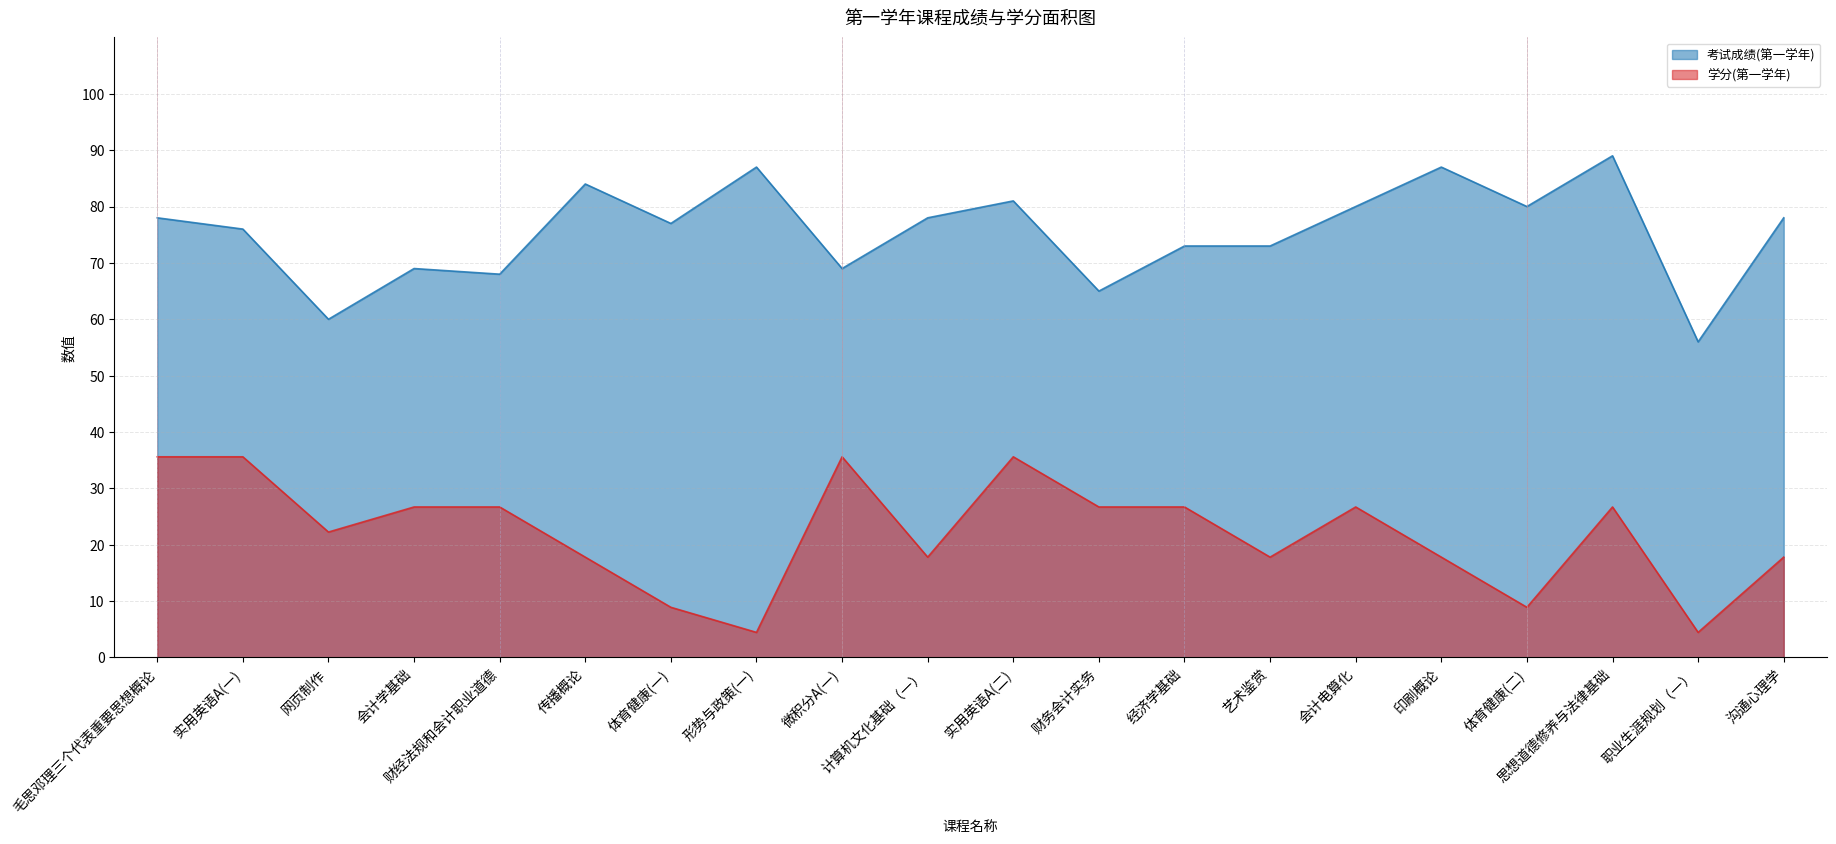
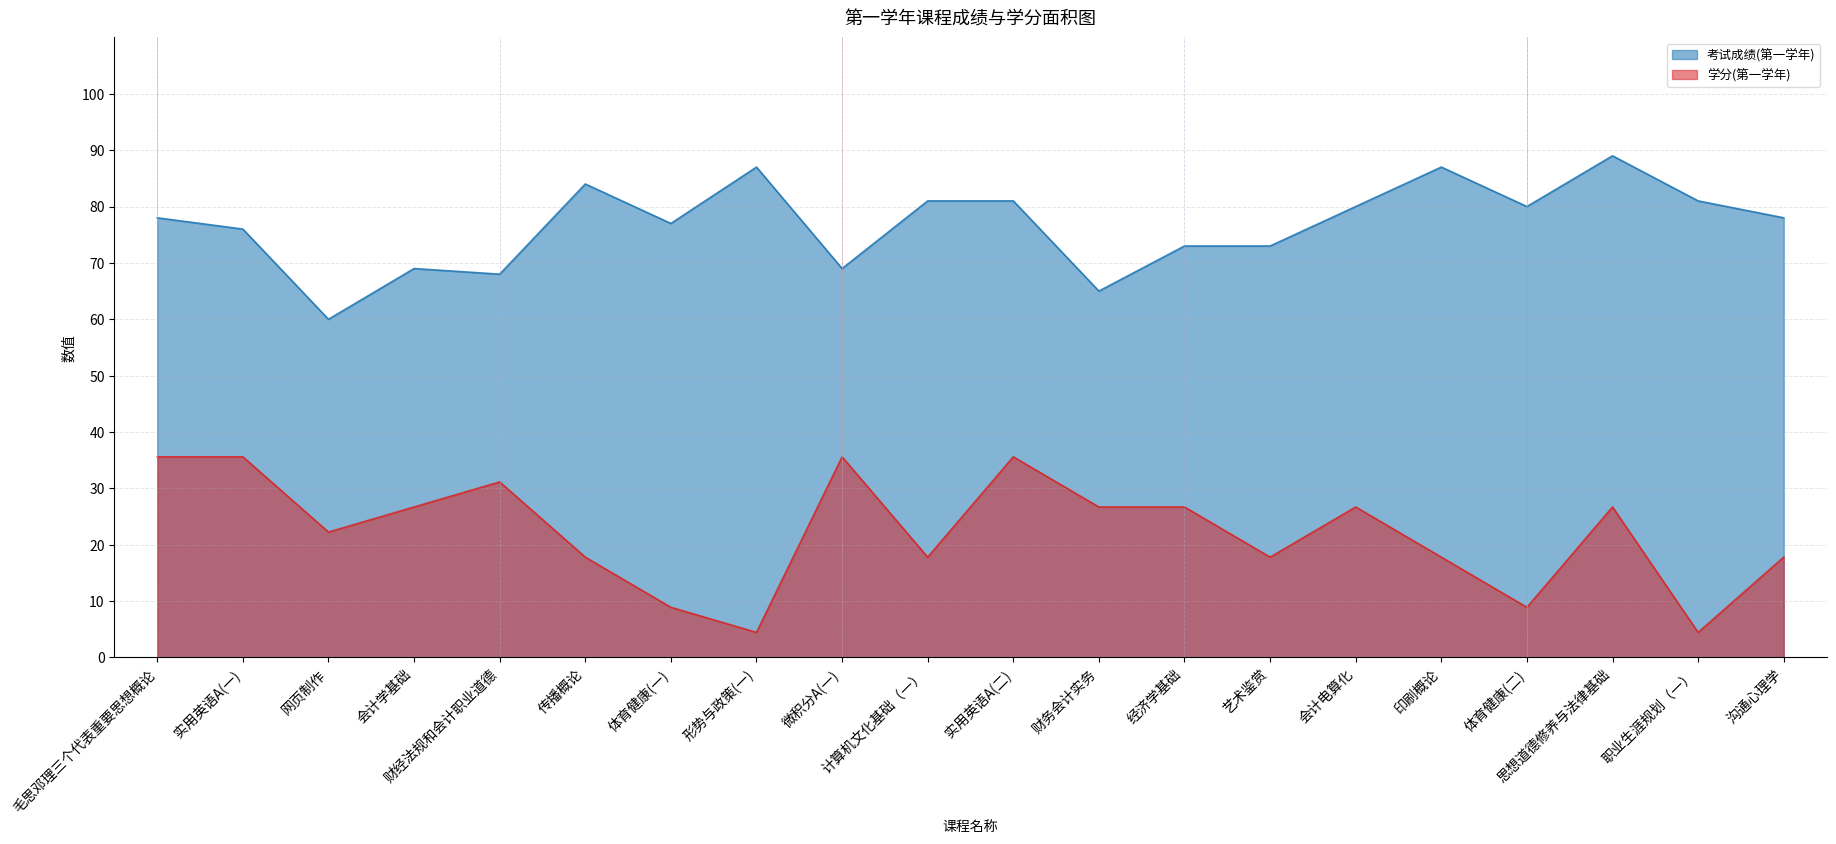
  {
    "考试成绩(第一学年)": {
      "毛思邓理三个代表重要思想概论": 78,
      "实用英语A(一)": 76,
      "网页制作": 60,
      "会计学基础": 69,
      "财经法规和会计职业道德": 68,
      "传播概论": 84,
      "体育健康(一)": 77,
      "形势与政策(一)": 87,
      "微积分A(一)": 69,
-     "计算机文化基础（一）": 78,
+     "计算机文化基础（一）": 81,
      "实用英语A(二)": 81,
      "财务会计实务": 65,
      "经济学基础": 73,
      "艺术鉴赏": 73,
      "会计电算化": 80,
      "印刷概论": 87,
      "体育健康(二)": 80,
      "思想道德修养与法律基础": 89,
-     "职业生涯规划（一）": 56,
+     "职业生涯规划（一）": 81,
      "沟通心理学": 78
    },
    "学分(第一学年)": {
      "毛思邓理三个代表重要思想概论": 36,
      "实用英语A(一)": 36,
      "网页制作": 22,
      "会计学基础": 27,
-     "财经法规和会计职业道德": 27,
+     "财经法规和会计职业道德": 31,
      "传播概论": 18,
      "体育健康(一)": 9,
      "形势与政策(一)": 4,
      "微积分A(一)": 36,
      "计算机文化基础（一）": 18,
      "实用英语A(二)": 36,
      "财务会计实务": 27,
      "经济学基础": 27,
      "艺术鉴赏": 18,
      "会计电算化": 27,
      "印刷概论": 18,
      "体育健康(二)": 9,
      "思想道德修养与法律基础": 27,
      "职业生涯规划（一）": 4,
      "沟通心理学": 18
    }
  }
